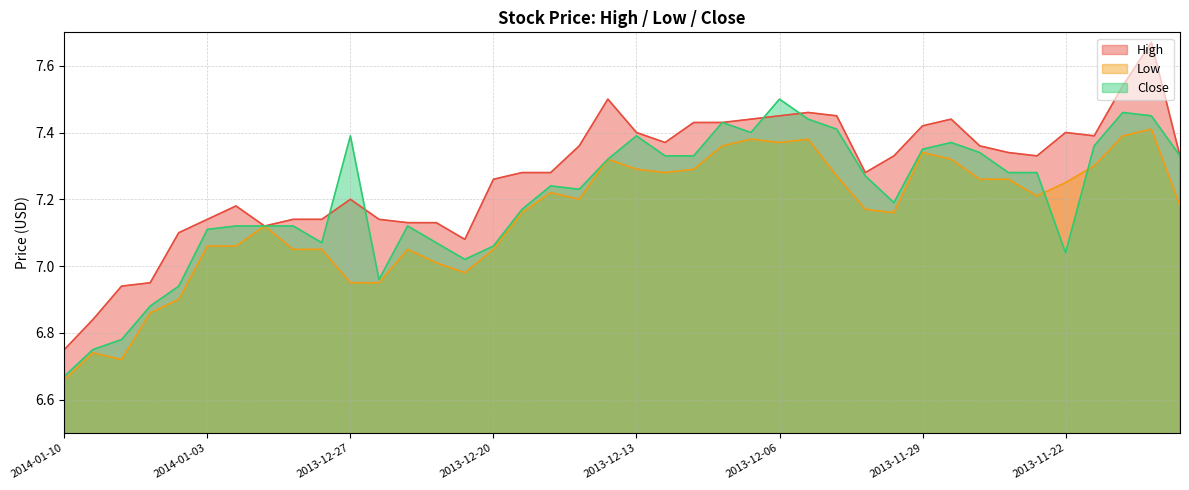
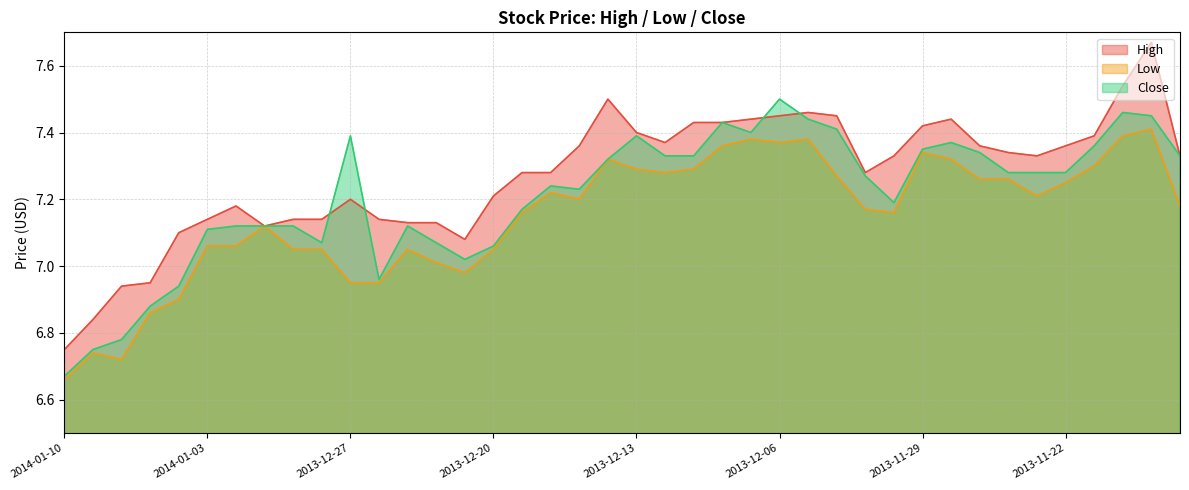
  {
    "High": {
      "2014-01-10": 6.75,
      "2014-01-03": 7.14,
      "2013-12-27": 7.20,
-     "2013-12-20": 7.26,
+     "2013-12-20": 7.21,
      "2013-12-13": 7.40,
      "2013-12-06": 7.45,
      "2013-11-29": 7.42,
-     "2013-11-22": 7.40
+     "2013-11-22": 7.36
    },
    "Low": {
      "2014-01-10": 6.66,
      "2014-01-03": 7.06,
      "2013-12-27": 6.95,
      "2013-12-20": 7.05,
      "2013-12-13": 7.29,
      "2013-12-06": 7.37,
      "2013-11-29": 7.34,
      "2013-11-22": 7.25
    },
    "Close": {
      "2014-01-10": 6.67,
      "2014-01-03": 7.11,
      "2013-12-27": 7.39,
      "2013-12-20": 7.06,
      "2013-12-13": 7.39,
      "2013-12-06": 7.50,
      "2013-11-29": 7.35,
-     "2013-11-22": 7.04
+     "2013-11-22": 7.28
    }
  }
